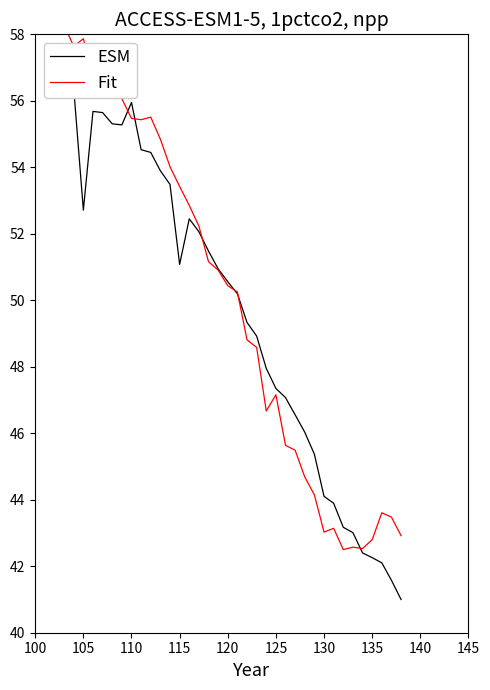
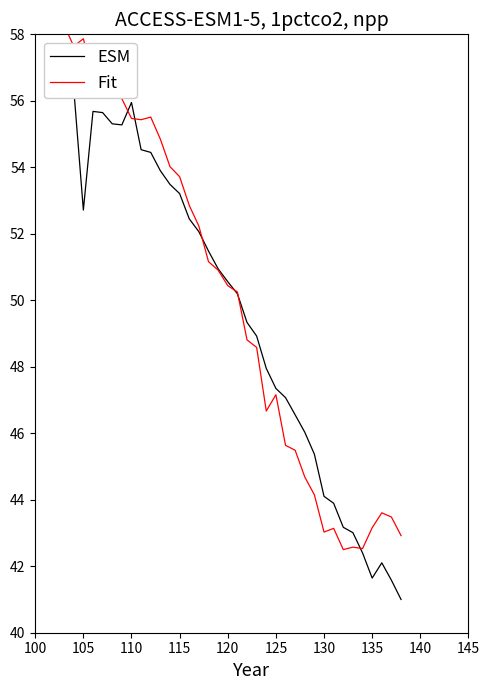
  {
    "ESM": {
      "105": 52.7,
      "110": 56.0,
-     "115": 51.1,
+     "115": 53.2,
      "120": 50.6,
      "125": 47.3,
      "130": 44.1,
-     "135": 42.3
+     "135": 41.6
    },
    "Fit": {
      "105": 57.9,
      "110": 55.5,
-     "115": 53.4,
+     "115": 53.7,
      "120": 50.4,
      "125": 47.2,
      "130": 43.0,
-     "135": 42.8
+     "135": 43.2
    }
  }
